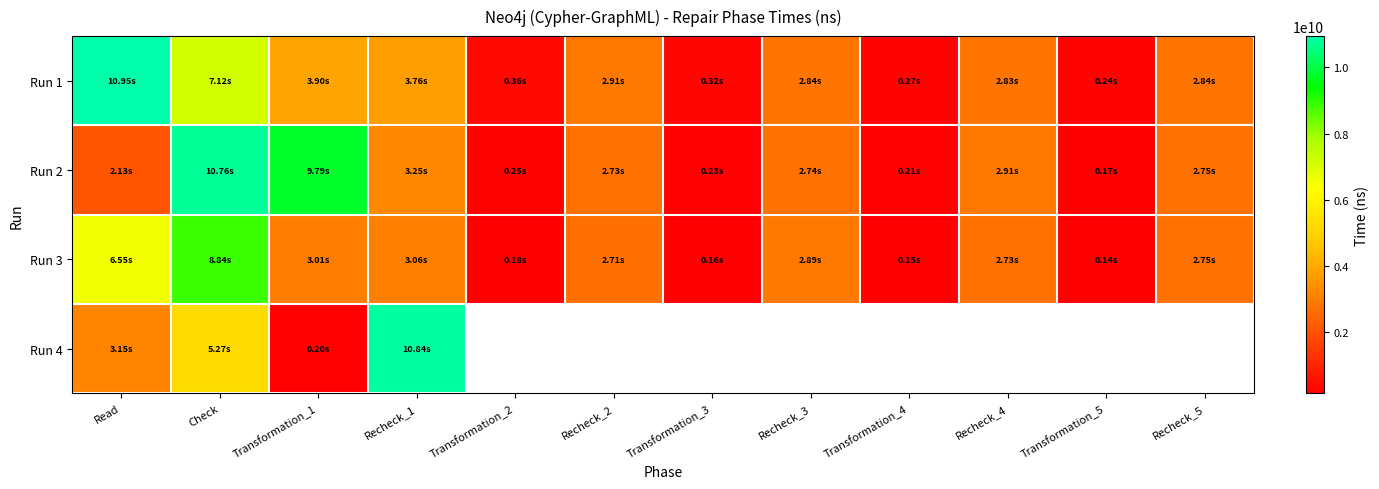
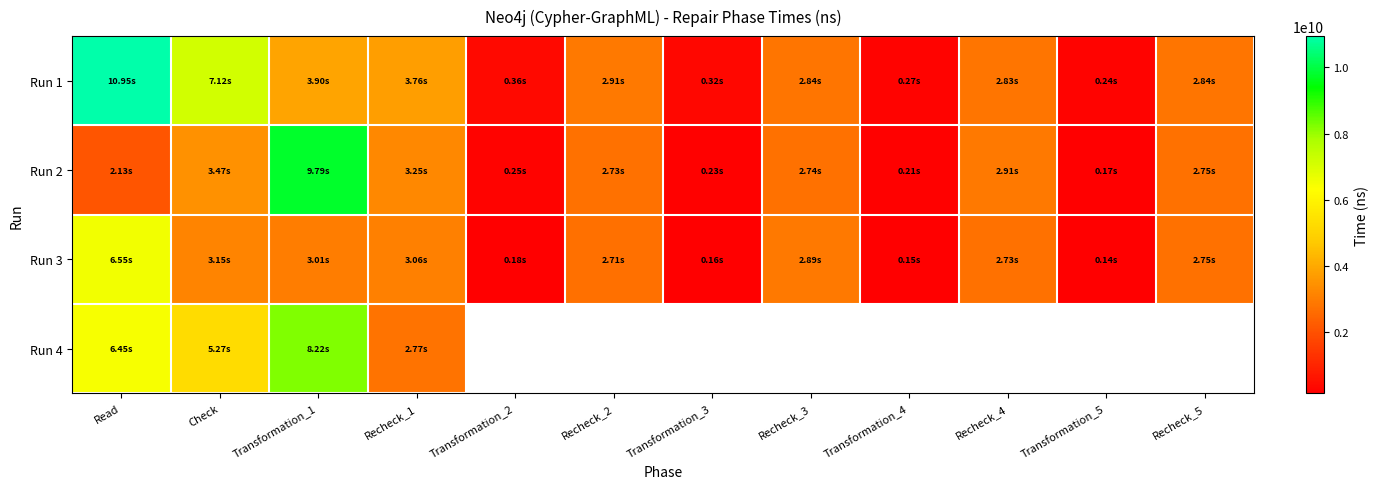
  {
    "Run 1": {
      "Read": "10.95s",
      "Check": "7.12s",
      "Transformation_1": "3.90s",
      "Recheck_1": "3.76s",
      "Transformation_2": "0.36s",
      "Recheck_2": "2.91s",
      "Transformation_3": "0.32s",
      "Recheck_3": "2.84s",
      "Transformation_4": "0.27s",
      "Recheck_4": "2.83s",
      "Transformation_5": "0.24s",
      "Recheck_5": "2.84s"
    },
    "Run 2": {
      "Read": "2.13s",
-     "Check": "10.76s",
+     "Check": "3.47s",
      "Transformation_1": "9.79s",
      "Recheck_1": "3.25s",
      "Transformation_2": "0.25s",
      "Recheck_2": "2.73s",
      "Transformation_3": "0.23s",
      "Recheck_3": "2.74s",
      "Transformation_4": "0.21s",
      "Recheck_4": "2.91s",
      "Transformation_5": "0.17s",
      "Recheck_5": "2.75s"
    },
    "Run 3": {
      "Read": "6.55s",
-     "Check": "8.84s",
+     "Check": "3.15s",
      "Transformation_1": "3.01s",
      "Recheck_1": "3.06s",
      "Transformation_2": "0.18s",
      "Recheck_2": "2.71s",
      "Transformation_3": "0.16s",
      "Recheck_3": "2.89s",
      "Transformation_4": "0.15s",
      "Recheck_4": "2.73s",
      "Transformation_5": "0.14s",
      "Recheck_5": "2.75s"
    },
    "Run 4": {
-     "Read": "3.15s",
+     "Read": "6.45s",
      "Check": "5.27s",
-     "Transformation_1": "0.20s",
-     "Recheck_1": "10.84s"
+     "Transformation_1": "8.22s",
+     "Recheck_1": "2.77s"
    }
  }
